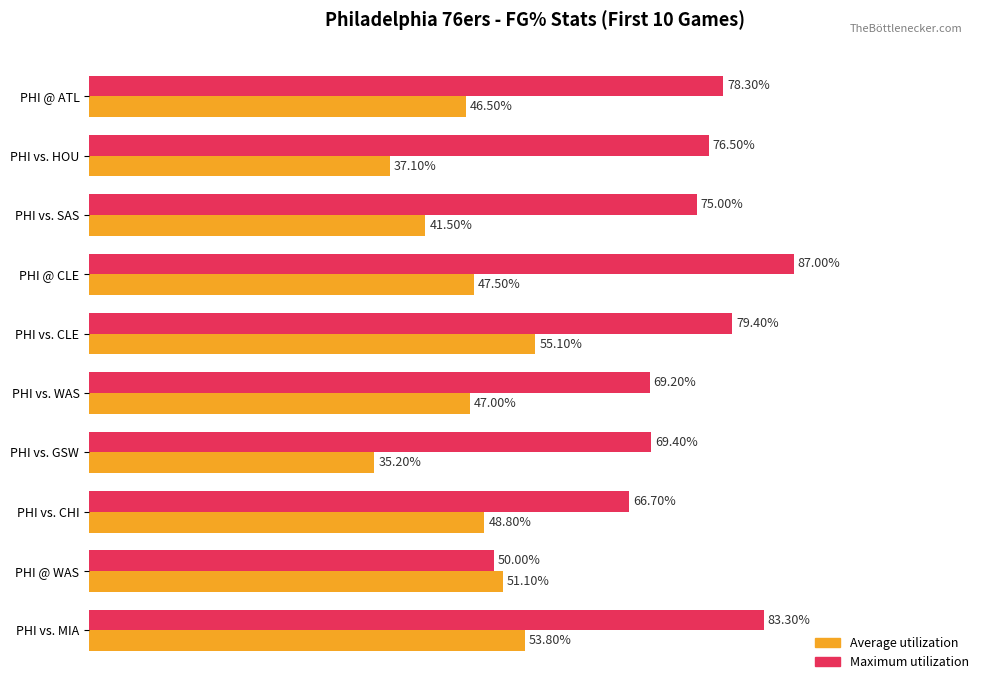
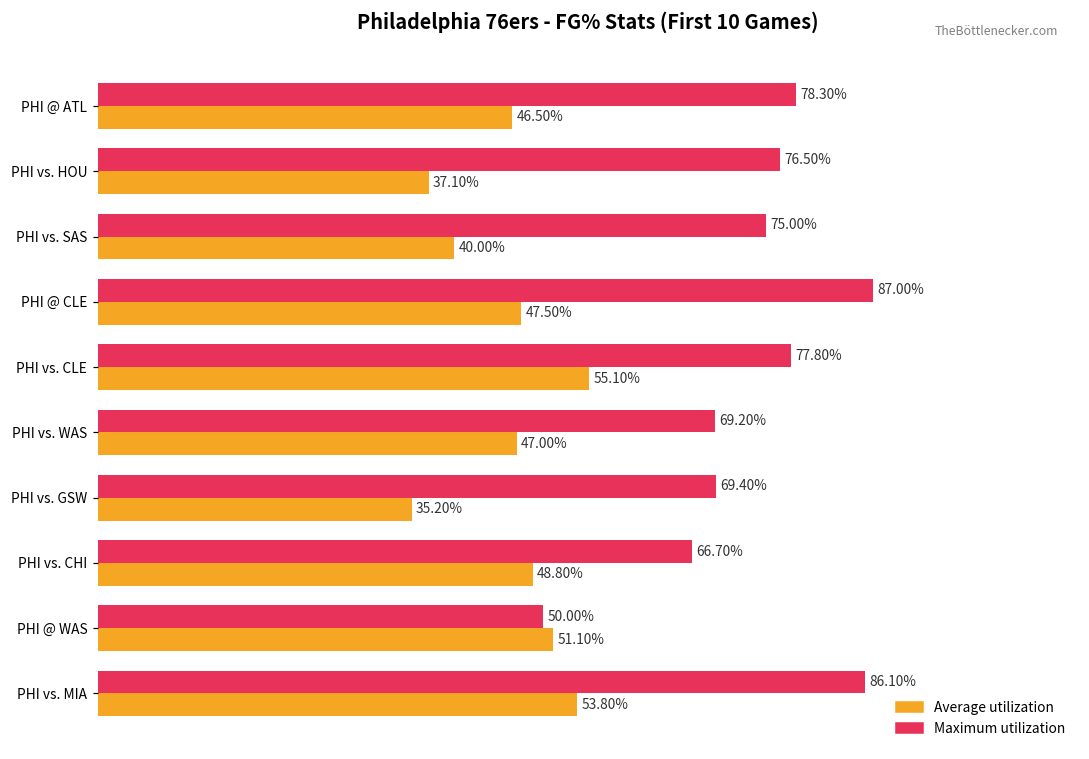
  {
    "Average utilization": {
      "PHI @ ATL": "46.50%",
      "PHI vs. HOU": "37.10%",
-     "PHI vs. SAS": "41.50%",
+     "PHI vs. SAS": "40.00%",
      "PHI @ CLE": "47.50%",
      "PHI vs. CLE": "55.10%",
      "PHI vs. WAS": "47.00%",
      "PHI vs. GSW": "35.20%",
      "PHI vs. CHI": "48.80%",
      "PHI @ WAS": "51.10%",
      "PHI vs. MIA": "53.80%"
    },
    "Maximum utilization": {
      "PHI @ ATL": "78.30%",
      "PHI vs. HOU": "76.50%",
      "PHI vs. SAS": "75.00%",
      "PHI @ CLE": "87.00%",
-     "PHI vs. CLE": "79.40%",
+     "PHI vs. CLE": "77.80%",
      "PHI vs. WAS": "69.20%",
      "PHI vs. GSW": "69.40%",
      "PHI vs. CHI": "66.70%",
      "PHI @ WAS": "50.00%",
-     "PHI vs. MIA": "83.30%"
+     "PHI vs. MIA": "86.10%"
    }
  }
